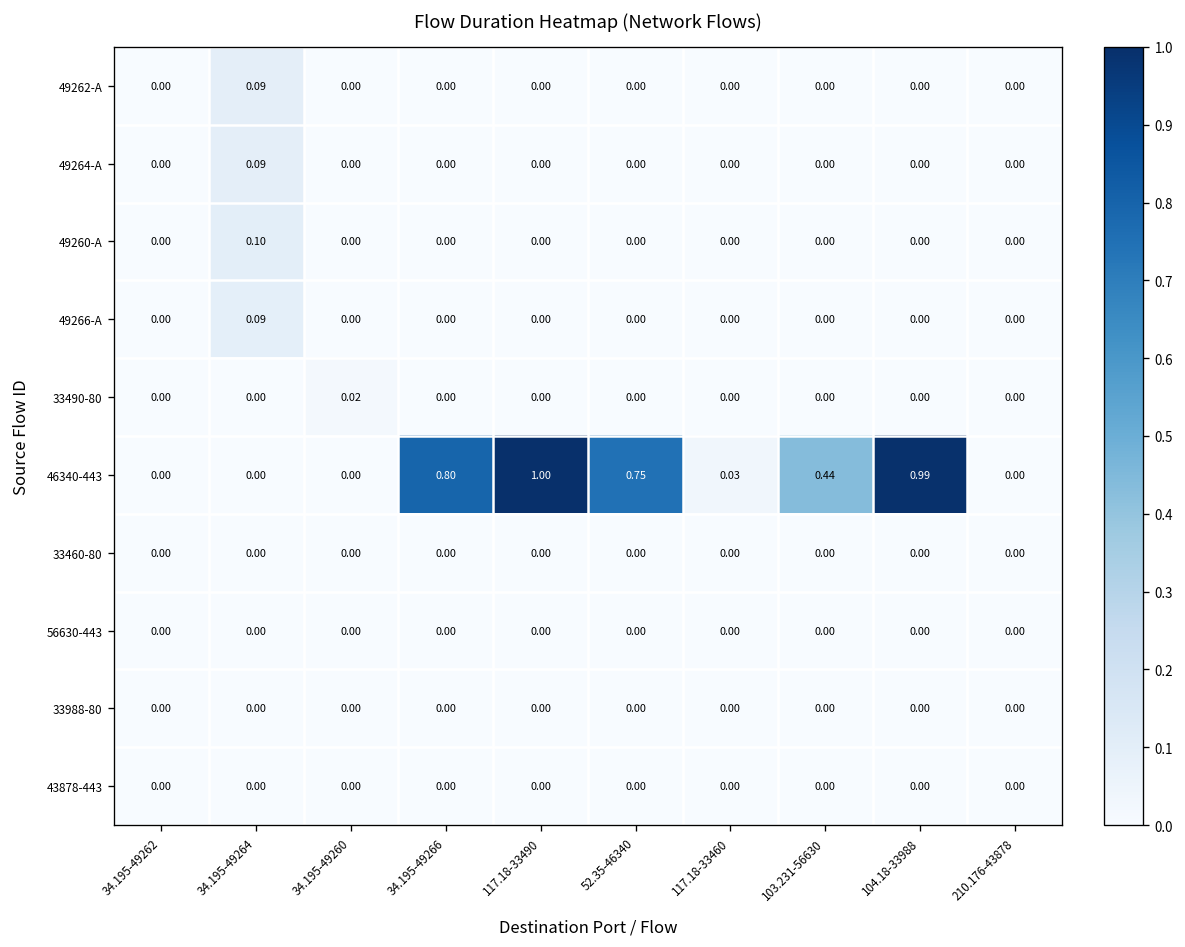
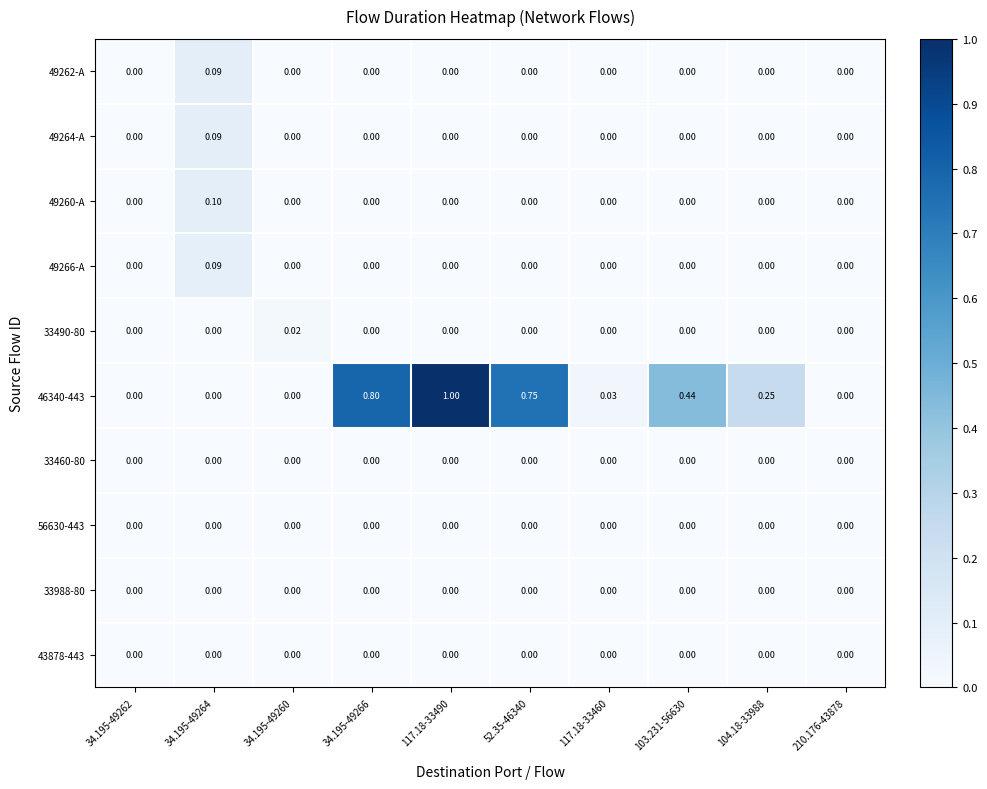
  {
    "49262-A": {
      "34.195-49262": 0.00,
      "34.195-49264": 0.09,
      "34.195-49260": 0.00,
      "34.195-49266": 0.00,
      "117.18-33490": 0.00,
      "52.35-46340": 0.00,
      "117.18-33460": 0.00,
      "103.231-56630": 0.00,
      "104.18-33988": 0.00,
      "210.176-43878": 0.00
    },
    "49264-A": {
      "34.195-49262": 0.00,
      "34.195-49264": 0.09,
      "34.195-49260": 0.00,
      "34.195-49266": 0.00,
      "117.18-33490": 0.00,
      "52.35-46340": 0.00,
      "117.18-33460": 0.00,
      "103.231-56630": 0.00,
      "104.18-33988": 0.00,
      "210.176-43878": 0.00
    },
    "49260-A": {
      "34.195-49262": 0.00,
      "34.195-49264": 0.10,
      "34.195-49260": 0.00,
      "34.195-49266": 0.00,
      "117.18-33490": 0.00,
      "52.35-46340": 0.00,
      "117.18-33460": 0.00,
      "103.231-56630": 0.00,
      "104.18-33988": 0.00,
      "210.176-43878": 0.00
    },
    "49266-A": {
      "34.195-49262": 0.00,
      "34.195-49264": 0.09,
      "34.195-49260": 0.00,
      "34.195-49266": 0.00,
      "117.18-33490": 0.00,
      "52.35-46340": 0.00,
      "117.18-33460": 0.00,
      "103.231-56630": 0.00,
      "104.18-33988": 0.00,
      "210.176-43878": 0.00
    },
    "33490-80": {
      "34.195-49262": 0.00,
      "34.195-49264": 0.00,
      "34.195-49260": 0.02,
      "34.195-49266": 0.00,
      "117.18-33490": 0.00,
      "52.35-46340": 0.00,
      "117.18-33460": 0.00,
      "103.231-56630": 0.00,
      "104.18-33988": 0.00,
      "210.176-43878": 0.00
    },
    "46340-443": {
      "34.195-49262": 0.00,
      "34.195-49264": 0.00,
      "34.195-49260": 0.00,
      "34.195-49266": 0.80,
      "117.18-33490": 1.00,
      "52.35-46340": 0.75,
      "117.18-33460": 0.03,
      "103.231-56630": 0.44,
-     "104.18-33988": 0.99,
+     "104.18-33988": 0.25,
      "210.176-43878": 0.00
    },
    "33460-80": {
      "34.195-49262": 0.00,
      "34.195-49264": 0.00,
      "34.195-49260": 0.00,
      "34.195-49266": 0.00,
      "117.18-33490": 0.00,
      "52.35-46340": 0.00,
      "117.18-33460": 0.00,
      "103.231-56630": 0.00,
      "104.18-33988": 0.00,
      "210.176-43878": 0.00
    },
    "56630-443": {
      "34.195-49262": 0.00,
      "34.195-49264": 0.00,
      "34.195-49260": 0.00,
      "34.195-49266": 0.00,
      "117.18-33490": 0.00,
      "52.35-46340": 0.00,
      "117.18-33460": 0.00,
      "103.231-56630": 0.00,
      "104.18-33988": 0.00,
      "210.176-43878": 0.00
    },
    "33988-80": {
      "34.195-49262": 0.00,
      "34.195-49264": 0.00,
      "34.195-49260": 0.00,
      "34.195-49266": 0.00,
      "117.18-33490": 0.00,
      "52.35-46340": 0.00,
      "117.18-33460": 0.00,
      "103.231-56630": 0.00,
      "104.18-33988": 0.00,
      "210.176-43878": 0.00
    },
    "43878-443": {
      "34.195-49262": 0.00,
      "34.195-49264": 0.00,
      "34.195-49260": 0.00,
      "34.195-49266": 0.00,
      "117.18-33490": 0.00,
      "52.35-46340": 0.00,
      "117.18-33460": 0.00,
      "103.231-56630": 0.00,
      "104.18-33988": 0.00,
      "210.176-43878": 0.00
    }
  }
